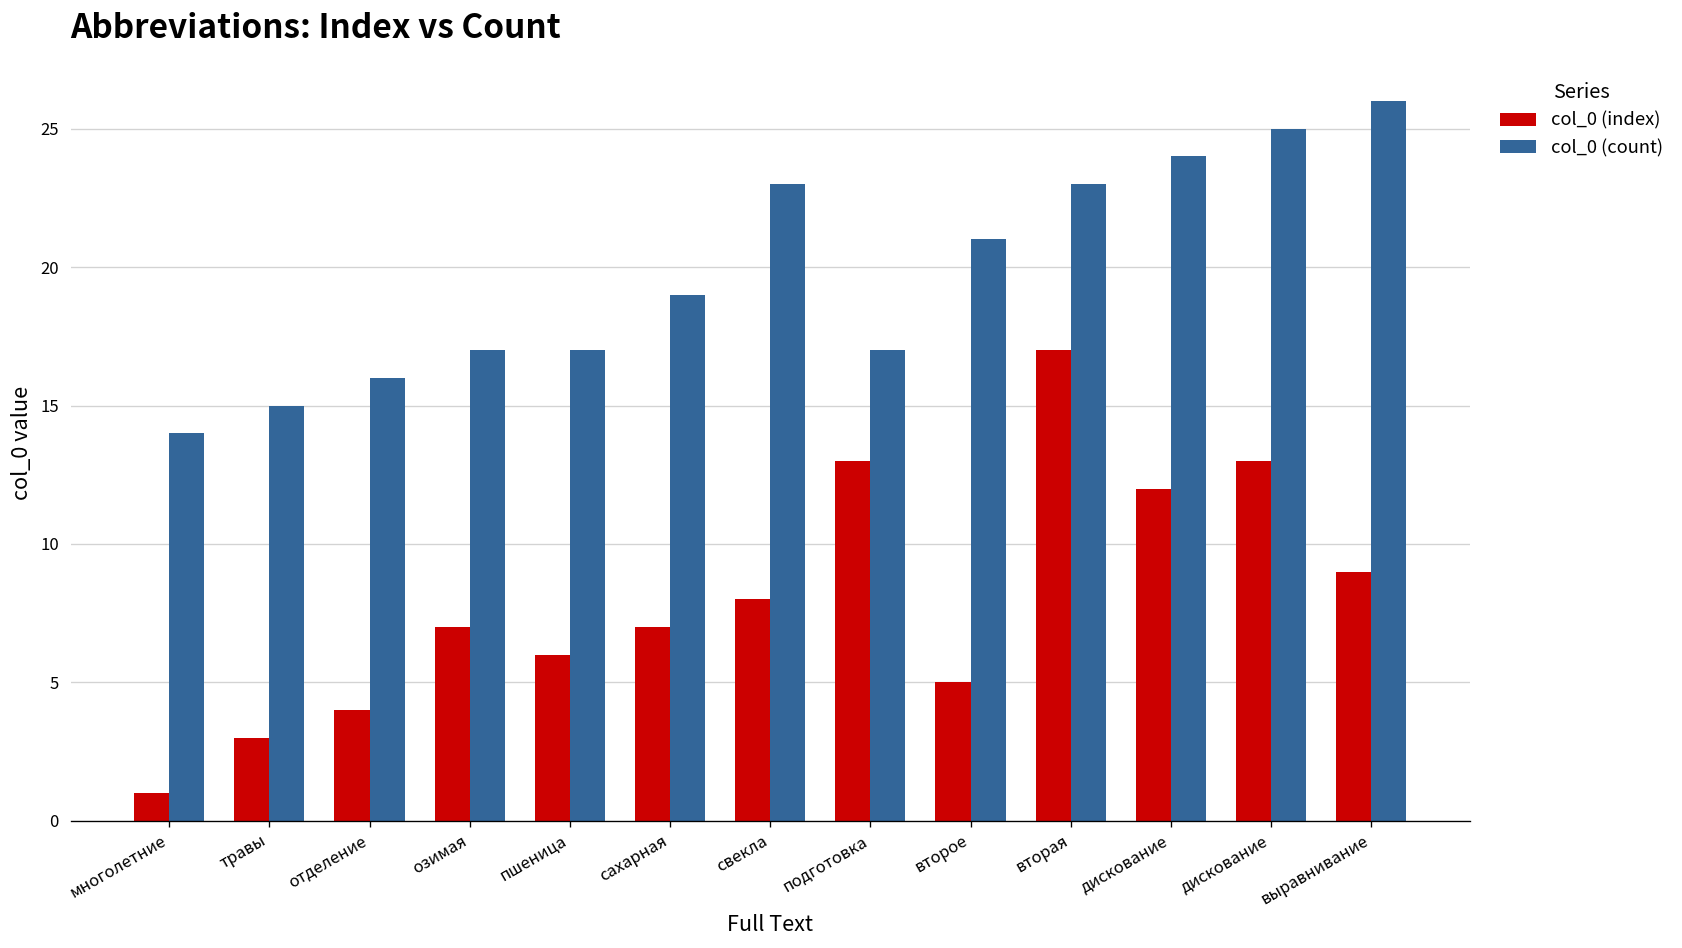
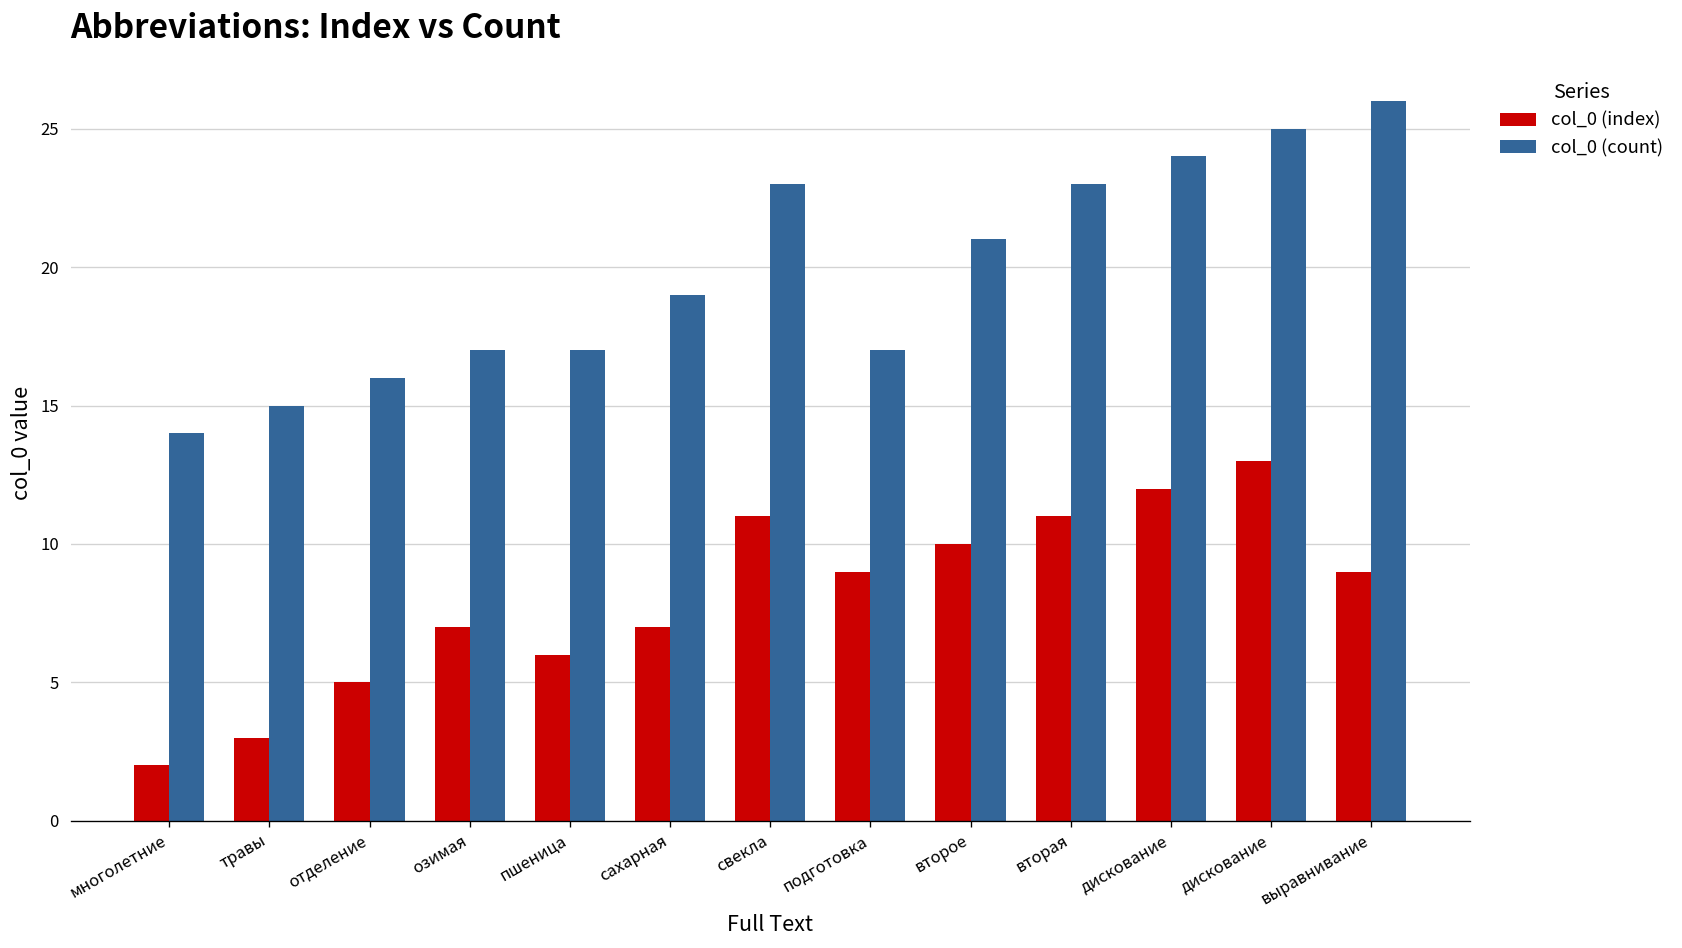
  {
    "col_0 (index)": {
-     "многолетние": 1,
+     "многолетние": 2,
      "травы": 3,
-     "отделение": 4,
+     "отделение": 5,
      "озимая": 7,
      "пшеница": 6,
      "сахарная": 7,
-     "свекла": 8,
-     "подготовка": 13,
-     "второе": 5,
-     "вторая": 17,
+     "свекла": 11,
+     "подготовка": 9,
+     "второе": 10,
+     "вторая": 11,
      "выравнивание": 9
    },
    "col_0 (count)": {
      "многолетние": 14,
      "травы": 15,
      "отделение": 16,
      "озимая": 17,
      "пшеница": 17,
      "сахарная": 19,
      "свекла": 23,
      "подготовка": 17,
      "второе": 21,
      "вторая": 23,
      "выравнивание": 26
    }
  }
